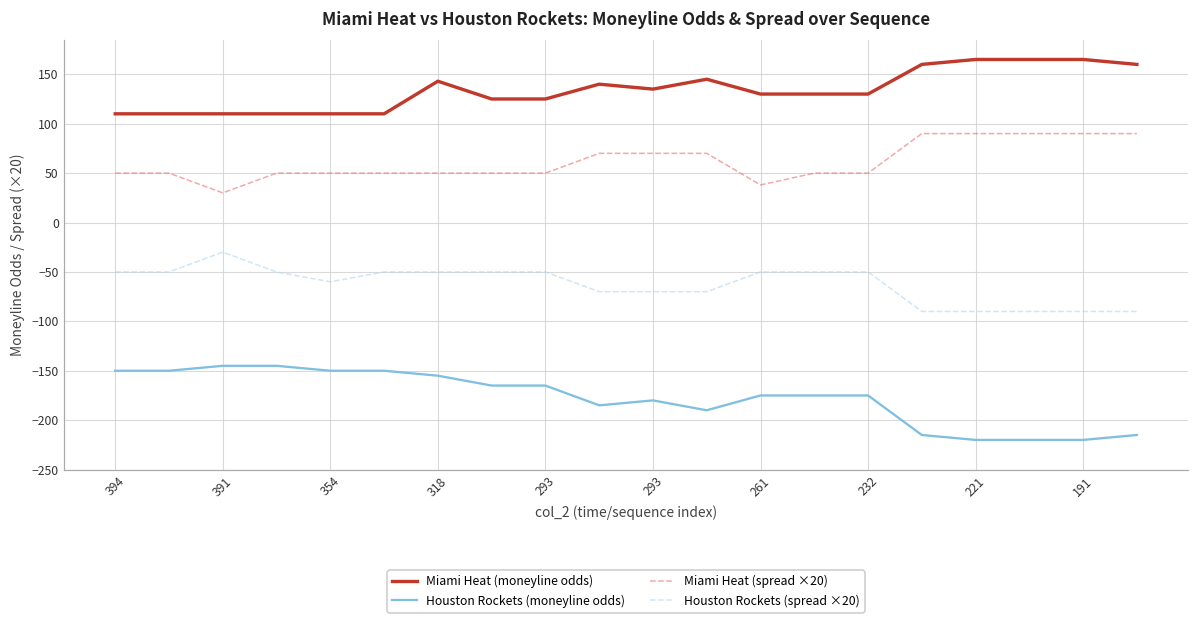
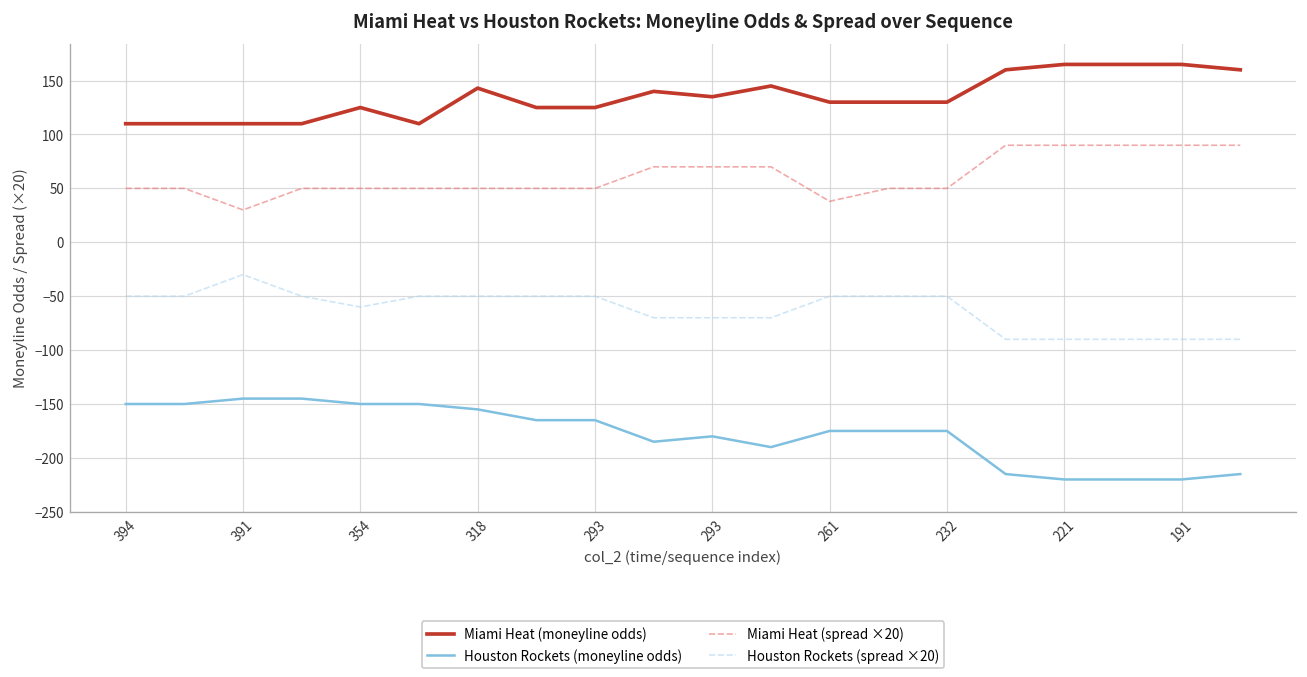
  {
    "Miami Heat (moneyline odds)": {
      "394": 110,
      "391": 110,
-     "354": 110,
+     "354": 130,
      "318": 140,
      "261": 130,
      "232": 130,
      "221": 170,
      "191": 170
    },
    "Miami Heat (spread ×20)": {
      "394": 50,
      "391": 30,
      "354": 50,
      "318": 50,
      "261": 40,
      "232": 50,
      "221": 90,
      "191": 90
    }
  }
